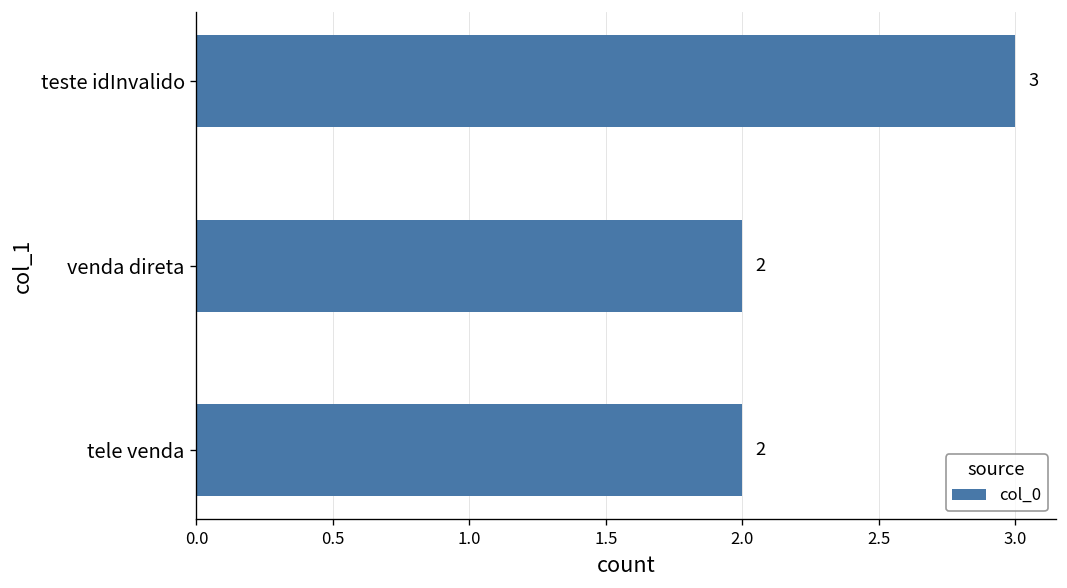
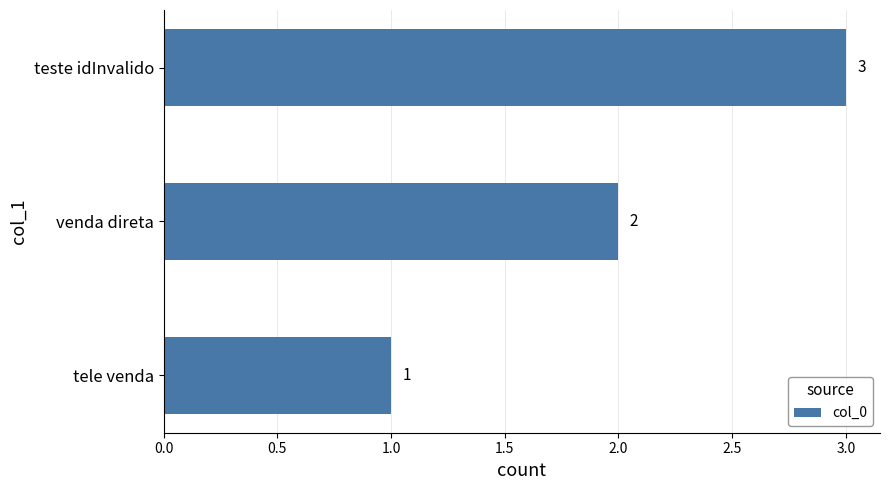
  {
    "teste idInvalido": 3,
    "venda direta": 2,
-   "tele venda": 2
+   "tele venda": 1
  }
